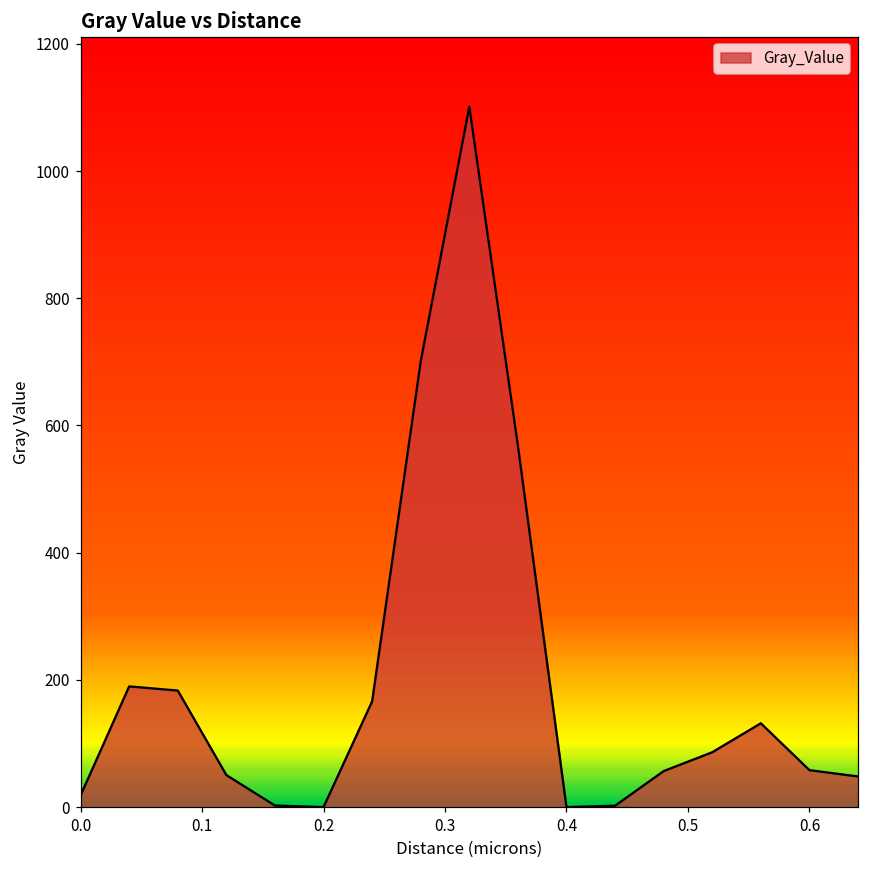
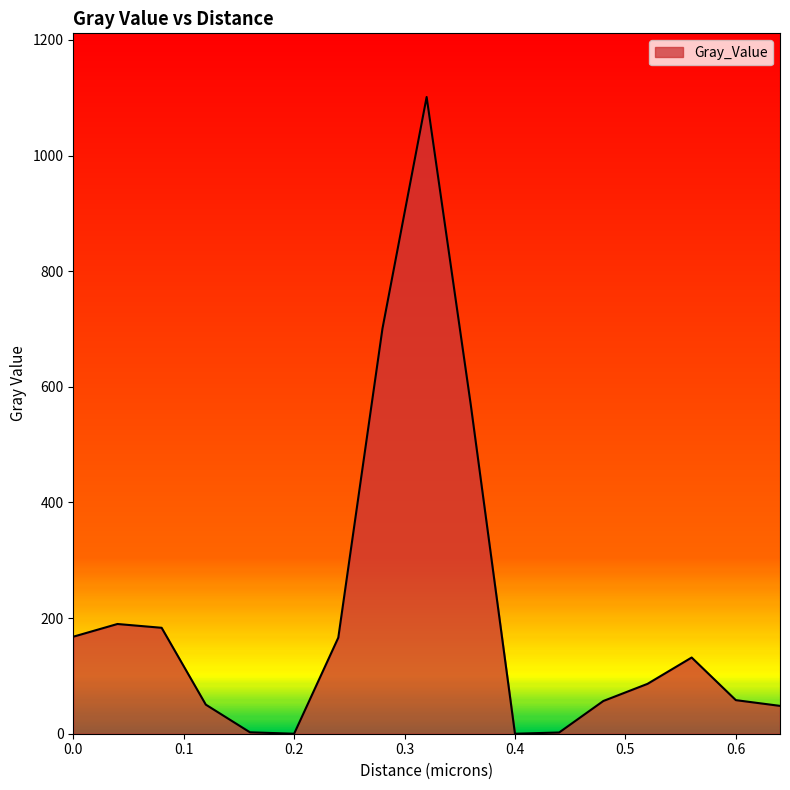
  {
-   "0.0": 20,
+   "0.0": 170,
    "0.2": 0,
    "0.4": 0,
    "0.6": 60
  }
